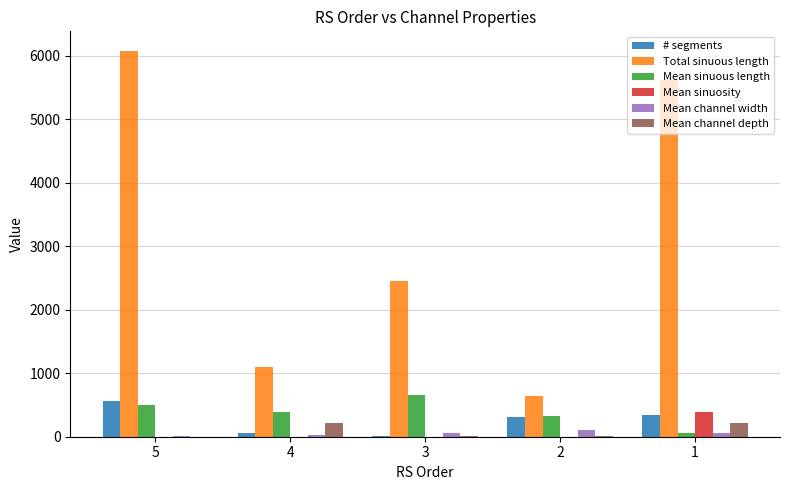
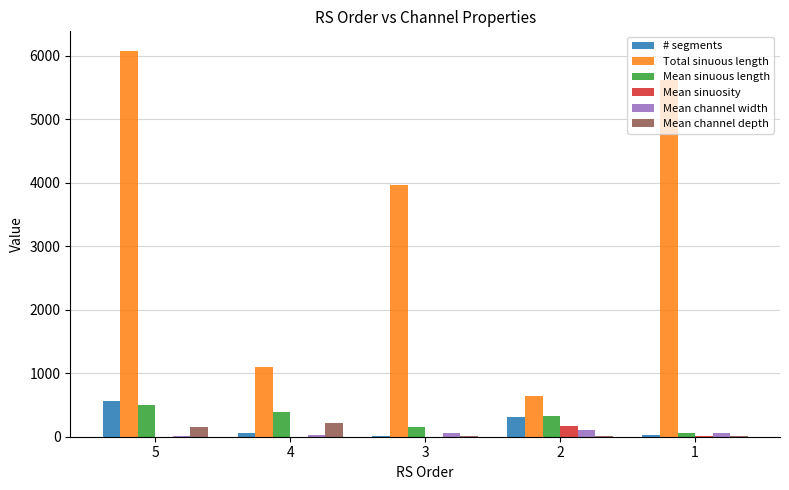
  {
    "# segments": {
      "5": 600,
      "4": 100,
      "2": 300,
-     "1": 300
+     "1": 0
    },
    "Total sinuous length": {
      "5": 6100,
      "4": 1100,
-     "3": 2500,
+     "3": 4000,
      "2": 600
    },
    "Mean sinuous length": {
      "5": 500,
      "4": 400,
-     "3": 600,
+     "3": 200,
      "2": 300,
      "1": 100
    },
    "Mean sinuosity": {
-     "2": 0,
-     "1": 400
+     "2": 200,
+     "1": 0
    },
    "Mean channel width": {
      "3": 100,
      "2": 100,
      "1": 100
    },
    "Mean channel depth": {
-     "5": 0,
+     "5": 200,
      "4": 200,
-     "1": 200
+     "1": 0
    }
  }
